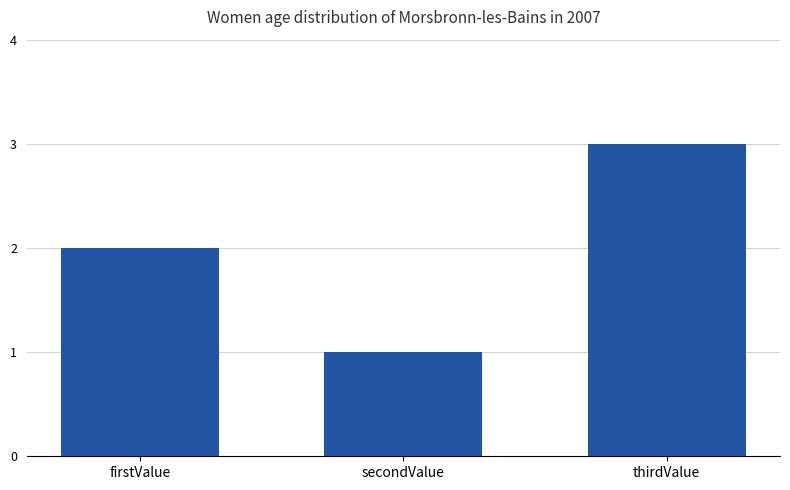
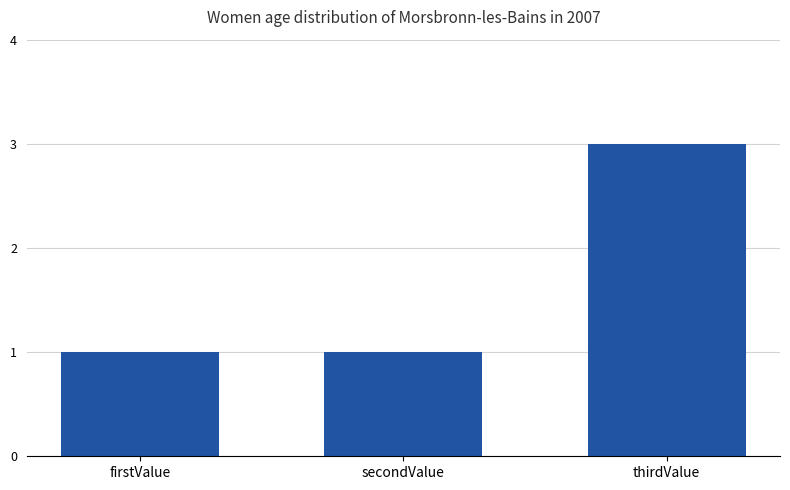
  {
-   "firstValue": 2,
+   "firstValue": 1,
    "secondValue": 1,
    "thirdValue": 3
  }
